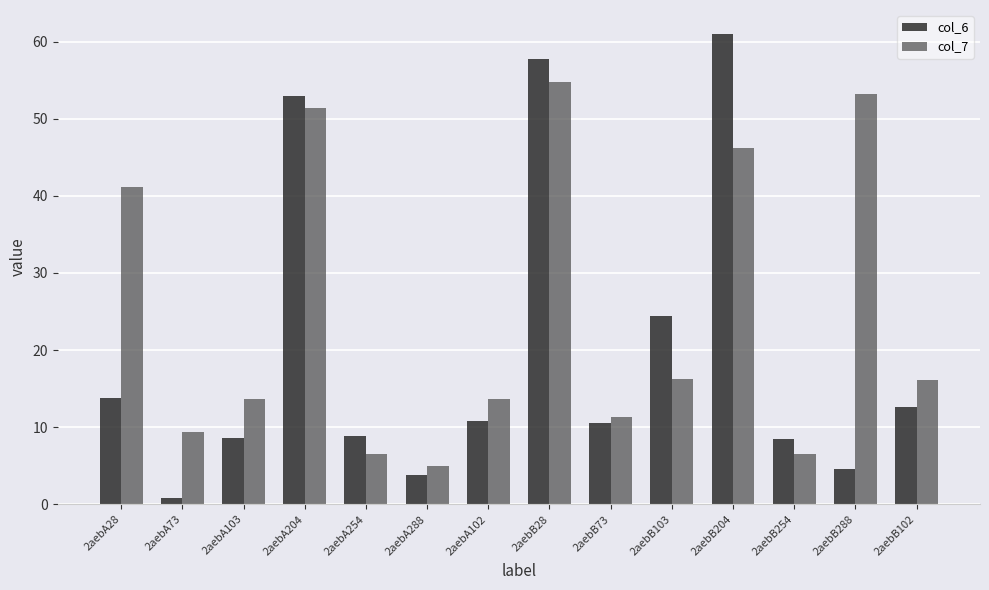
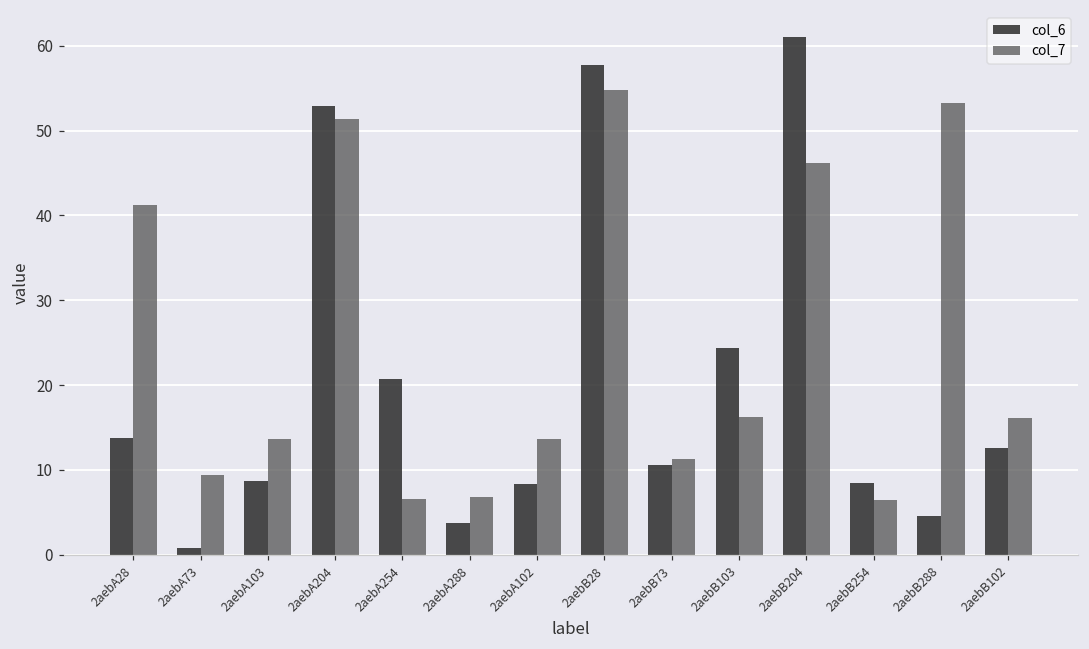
  {
    "col_6": {
      "2aebA28": 14,
      "2aebA73": 1,
      "2aebA103": 9,
      "2aebA204": 53,
-     "2aebA254": 9,
+     "2aebA254": 21,
      "2aebA288": 4,
-     "2aebA102": 11,
+     "2aebA102": 8,
      "2aebB28": 58,
      "2aebB73": 11,
      "2aebB103": 24,
      "2aebB204": 61,
      "2aebB254": 8,
      "2aebB288": 5,
      "2aebB102": 13
    },
    "col_7": {
      "2aebA28": 41,
      "2aebA73": 9,
      "2aebA103": 14,
      "2aebA204": 51,
      "2aebA254": 7,
-     "2aebA288": 5,
+     "2aebA288": 7,
      "2aebA102": 14,
      "2aebB28": 55,
      "2aebB73": 11,
      "2aebB103": 16,
      "2aebB204": 46,
      "2aebB254": 6,
      "2aebB288": 53,
      "2aebB102": 16
    }
  }
